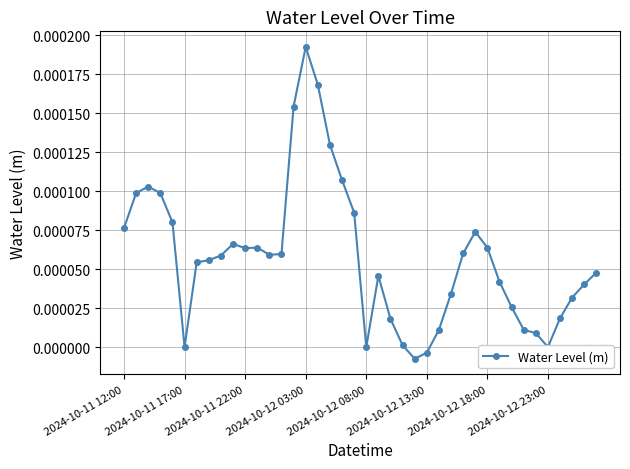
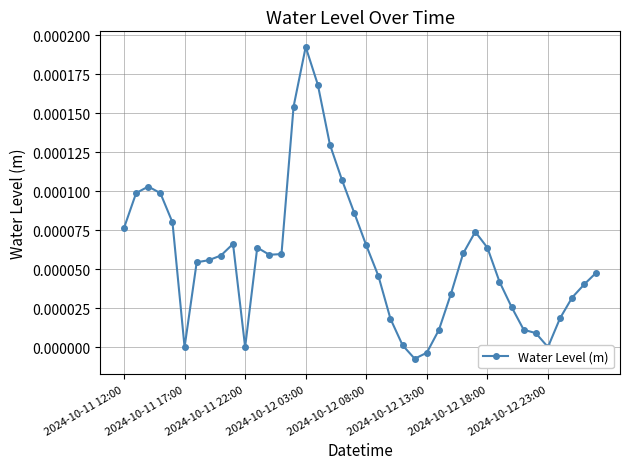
  {
    "2024-10-11 12:00": 0.000076,
    "2024-10-11 17:00": 0.0000,
-   "2024-10-11 22:00": 0.0001,
+   "2024-10-11 22:00": 0.0000,
    "2024-10-12 03:00": 0.000193,
-   "2024-10-12 08:00": 0.0000,
+   "2024-10-12 08:00": 0.0001,
    "2024-10-12 13:00": -0.000004,
    "2024-10-12 18:00": 0.000064
  }
